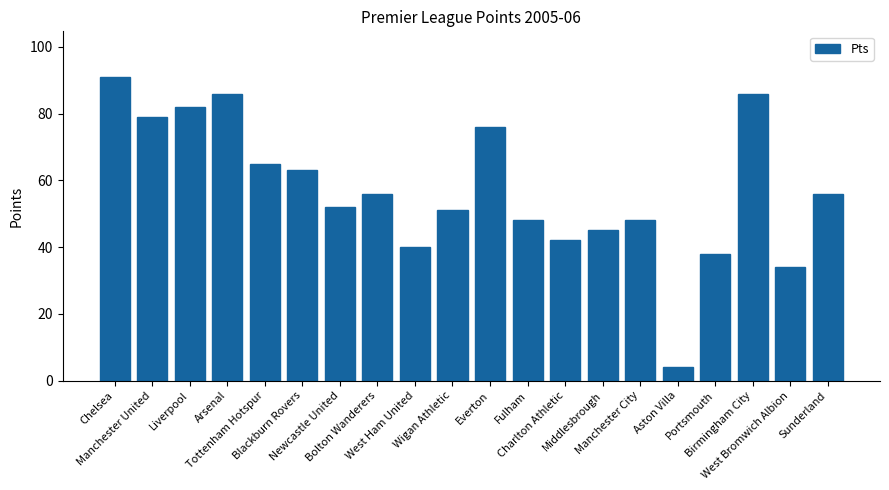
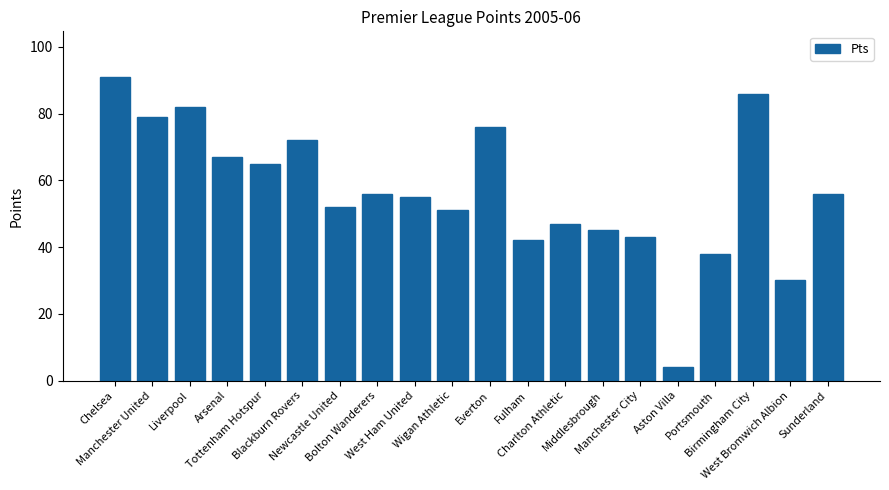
  {
    "Chelsea": 91,
    "Manchester United": 79,
    "Liverpool": 82,
-   "Arsenal": 86,
+   "Arsenal": 67,
    "Tottenham Hotspur": 65,
-   "Blackburn Rovers": 63,
+   "Blackburn Rovers": 72,
    "Newcastle United": 52,
    "Bolton Wanderers": 56,
-   "West Ham United": 40,
+   "West Ham United": 55,
    "Wigan Athletic": 51,
    "Everton": 76,
-   "Fulham": 48,
-   "Charlton Athletic": 42,
+   "Fulham": 42,
+   "Charlton Athletic": 47,
    "Middlesbrough": 45,
-   "Manchester City": 48,
+   "Manchester City": 43,
    "Aston Villa": 4,
    "Portsmouth": 38,
    "Birmingham City": 86,
-   "West Bromwich Albion": 34,
+   "West Bromwich Albion": 30,
    "Sunderland": 56
  }
